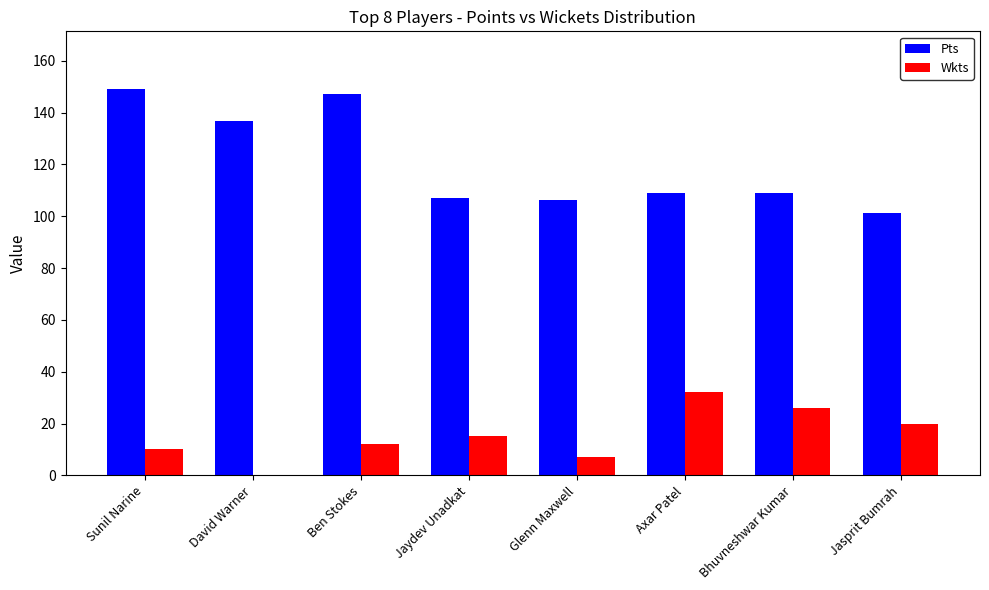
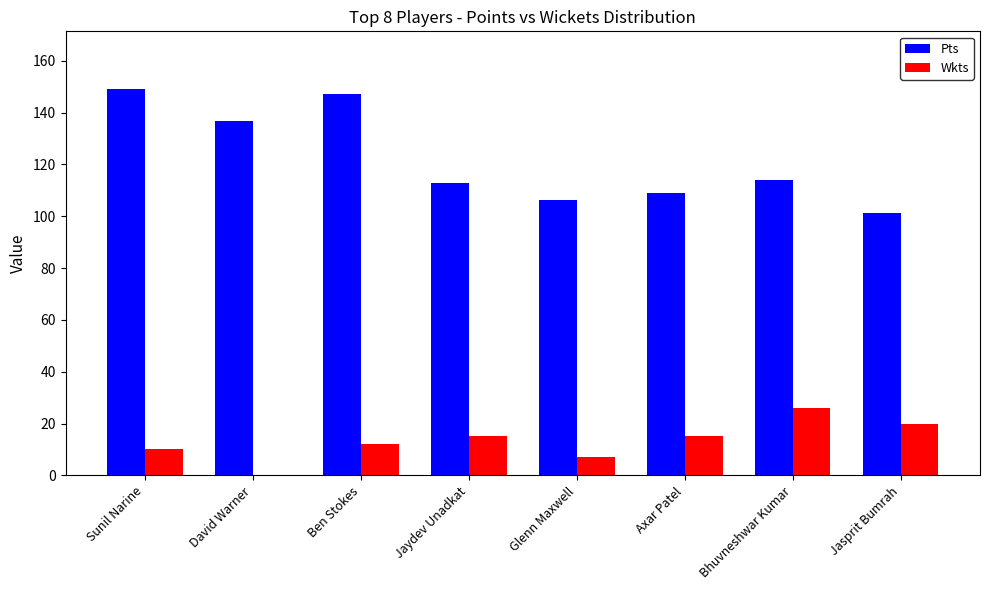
  {
    "Pts": {
      "Sunil Narine": 149,
      "David Warner": 137,
      "Ben Stokes": 147,
-     "Jaydev Unadkat": 107,
+     "Jaydev Unadkat": 113,
      "Glenn Maxwell": 106,
      "Axar Patel": 109,
-     "Bhuvneshwar Kumar": 109,
+     "Bhuvneshwar Kumar": 114,
      "Jasprit Bumrah": 101
    },
    "Wkts": {
      "Sunil Narine": 10,
      "David Warner": 0,
      "Ben Stokes": 12,
      "Jaydev Unadkat": 15,
      "Glenn Maxwell": 7,
-     "Axar Patel": 32,
+     "Axar Patel": 15,
      "Bhuvneshwar Kumar": 26,
      "Jasprit Bumrah": 20
    }
  }
